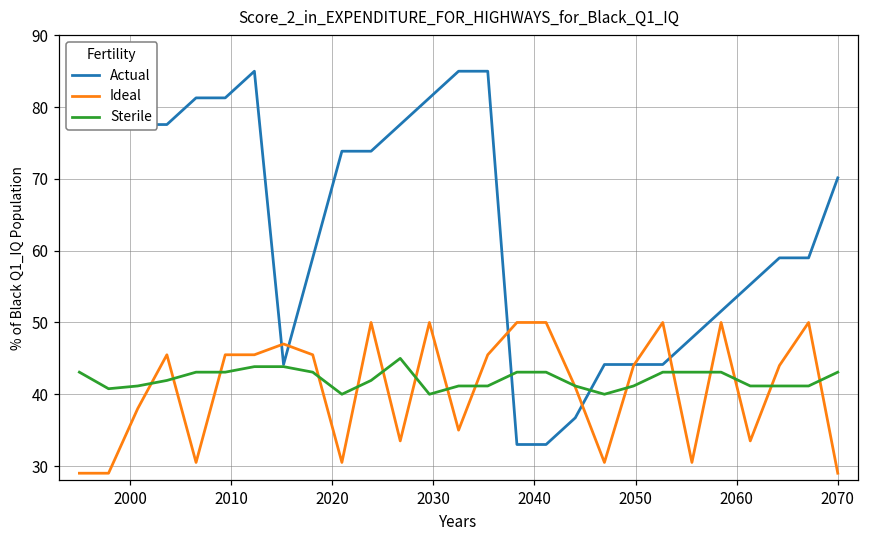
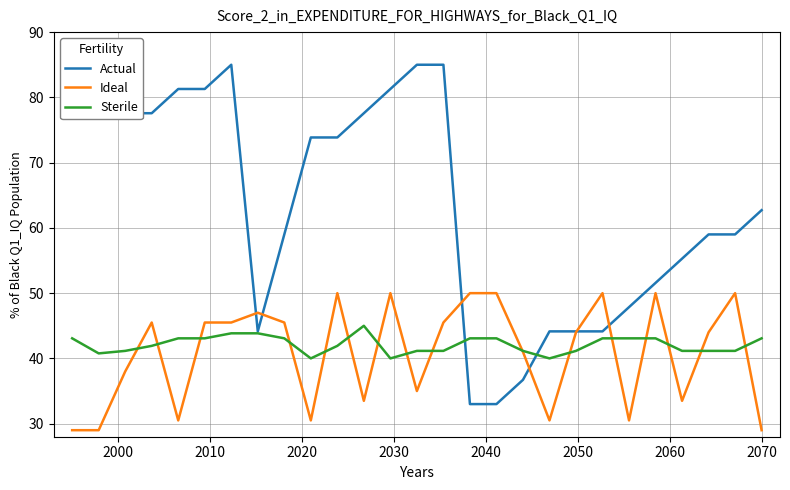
  {
    "Actual": {
-     "2070": 70
+     "2070": 63
    },
    "Ideal": {
      "2070": 29
    },
    "Sterile": {
      "2070": 43
    }
  }
